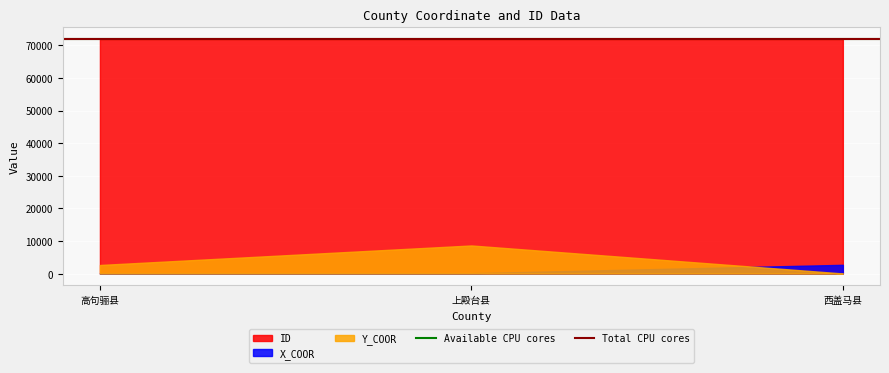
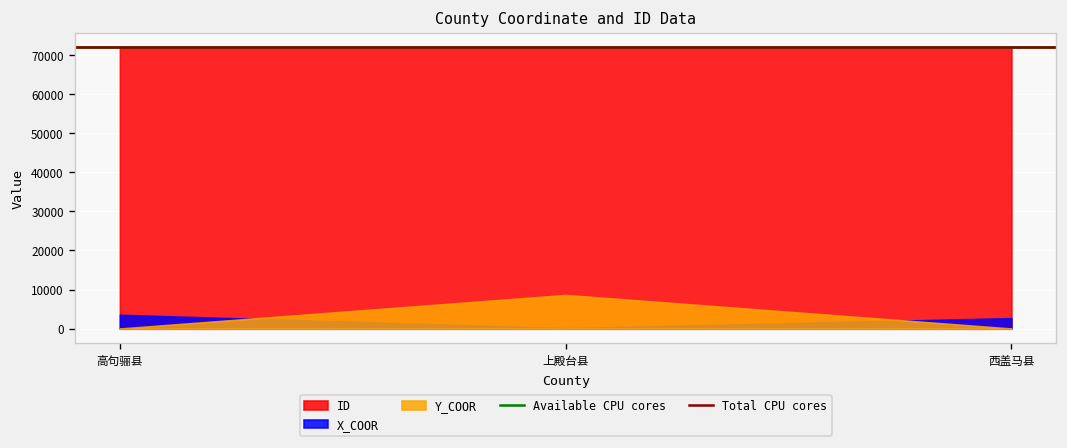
  {
    "ID": {
      "高句骊县": 72000,
      "上殿台县": 72000,
      "西盖马县": 72000
    },
    "X_COOR": {
-     "高句骊县": 0,
+     "高句骊县": 4000,
      "西盖马县": 3000
    },
    "Y_COOR": {
-     "高句骊县": 3000,
+     "高句骊县": 0,
      "上殿台县": 9000
    }
  }
